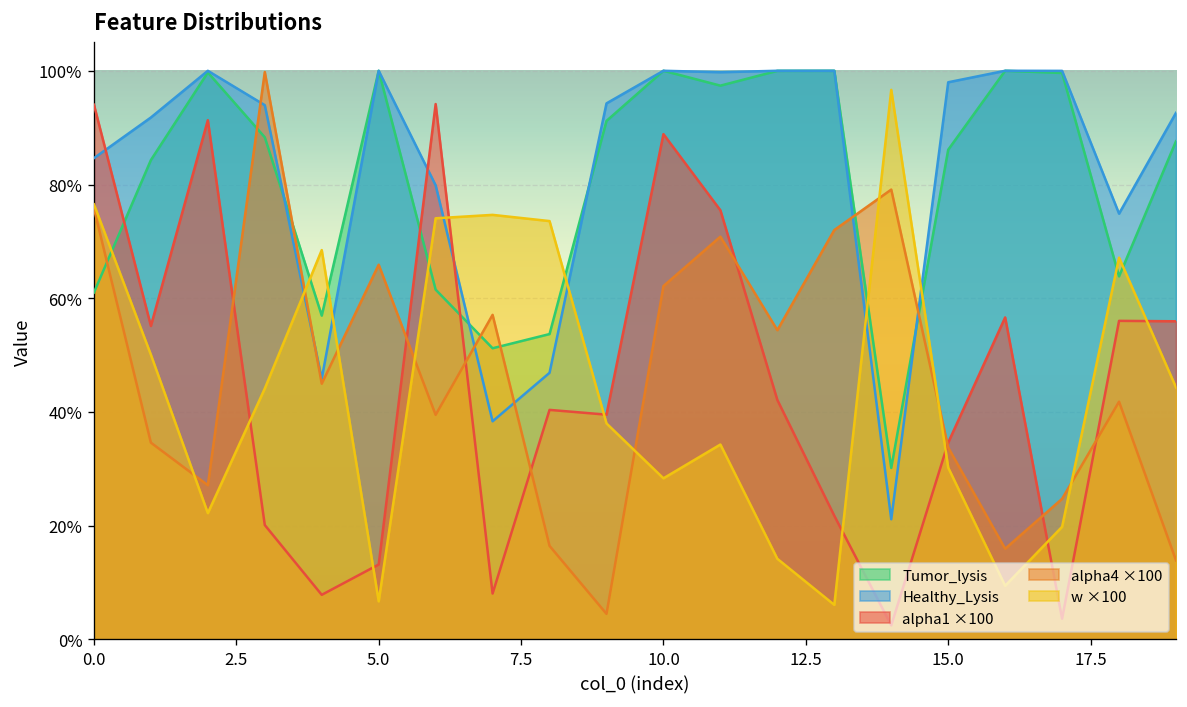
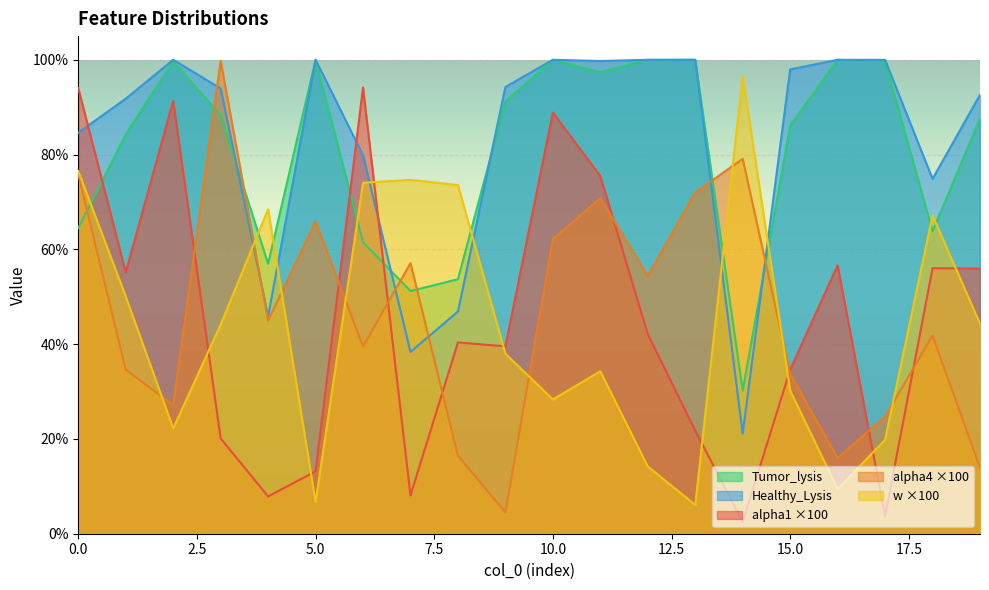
  {
    "Tumor_lysis": {
-     "0.0": "61%",
+     "0.0": "64%",
      "15.0": "86%"
    },
    "Healthy_Lysis": {
      "0.0": "85%",
      "15.0": "98%"
    },
    "w ×100": {
      "0.0": "77%",
      "5.0": "7%",
      "10.0": "28%",
      "15.0": "30%"
    }
  }
